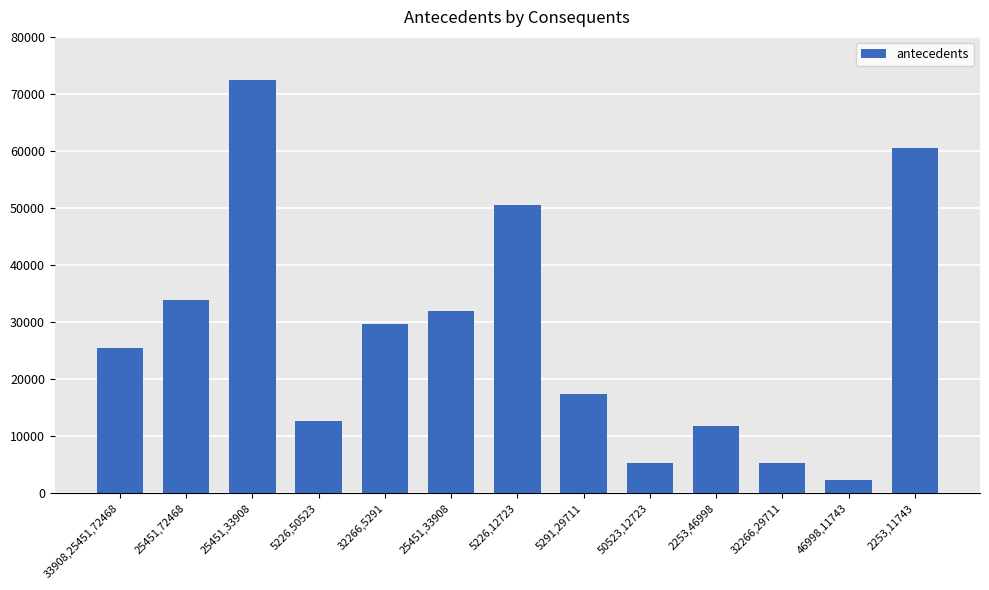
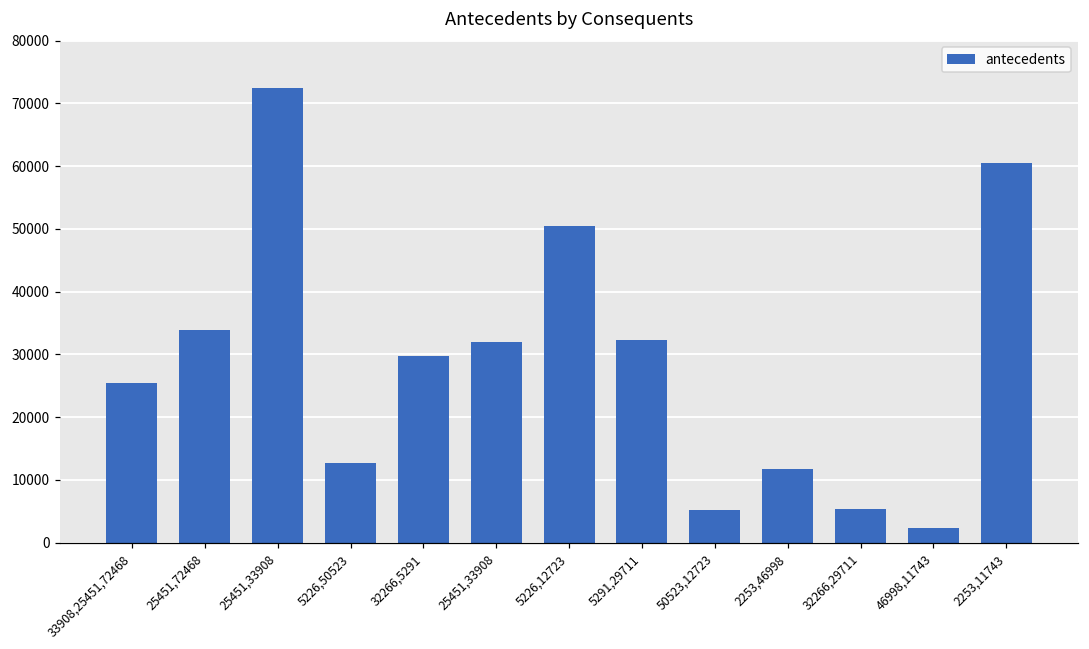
  {
    "33908,25451,72468": 25000,
    "25451,72468": 34000,
    "5226,50523": 13000,
    "32266,5291": 30000,
    "5226,12723": 51000,
-   "5291,29711": 17000,
+   "5291,29711": 32000,
    "50523,12723": 5000,
    "2253,46998": 12000,
    "32266,29711": 5000,
    "46998,11743": 2000,
    "2253,11743": 60000
  }
